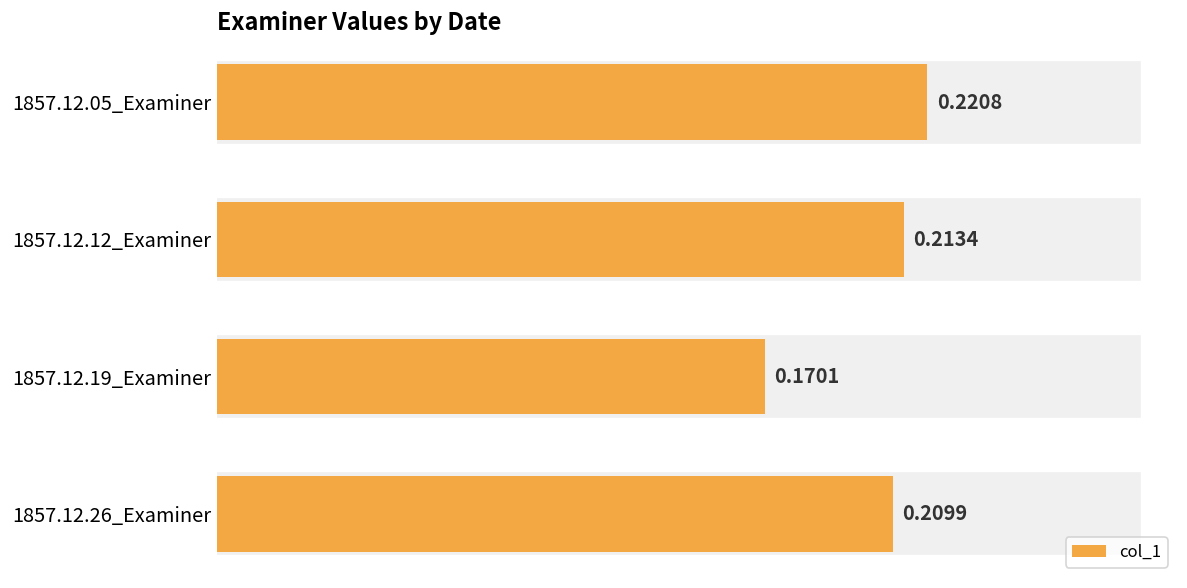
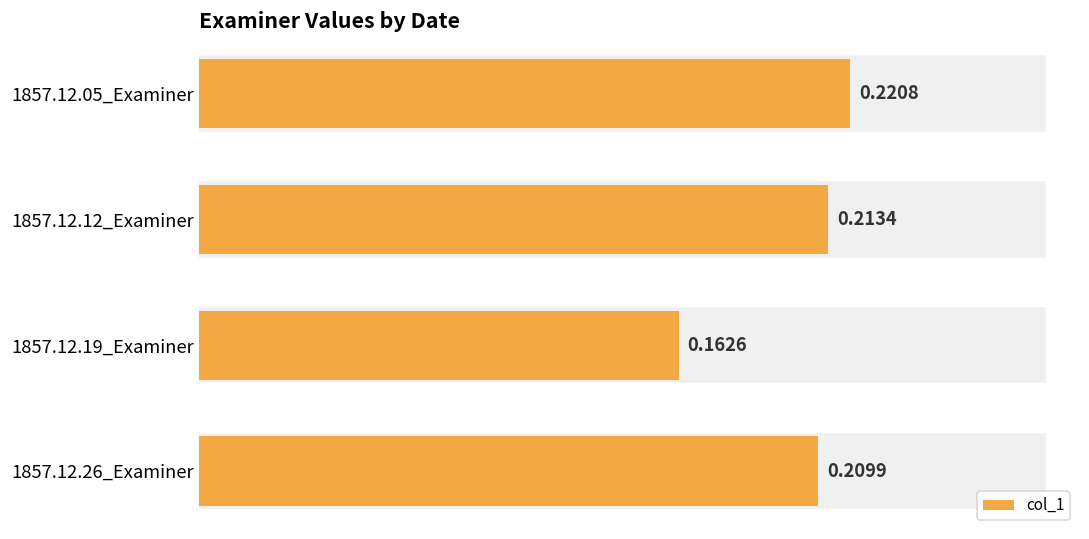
  {
    "1857.12.05_Examiner": 0.2208,
    "1857.12.12_Examiner": 0.2134,
-   "1857.12.19_Examiner": 0.1701,
+   "1857.12.19_Examiner": 0.1626,
    "1857.12.26_Examiner": 0.2099
  }
